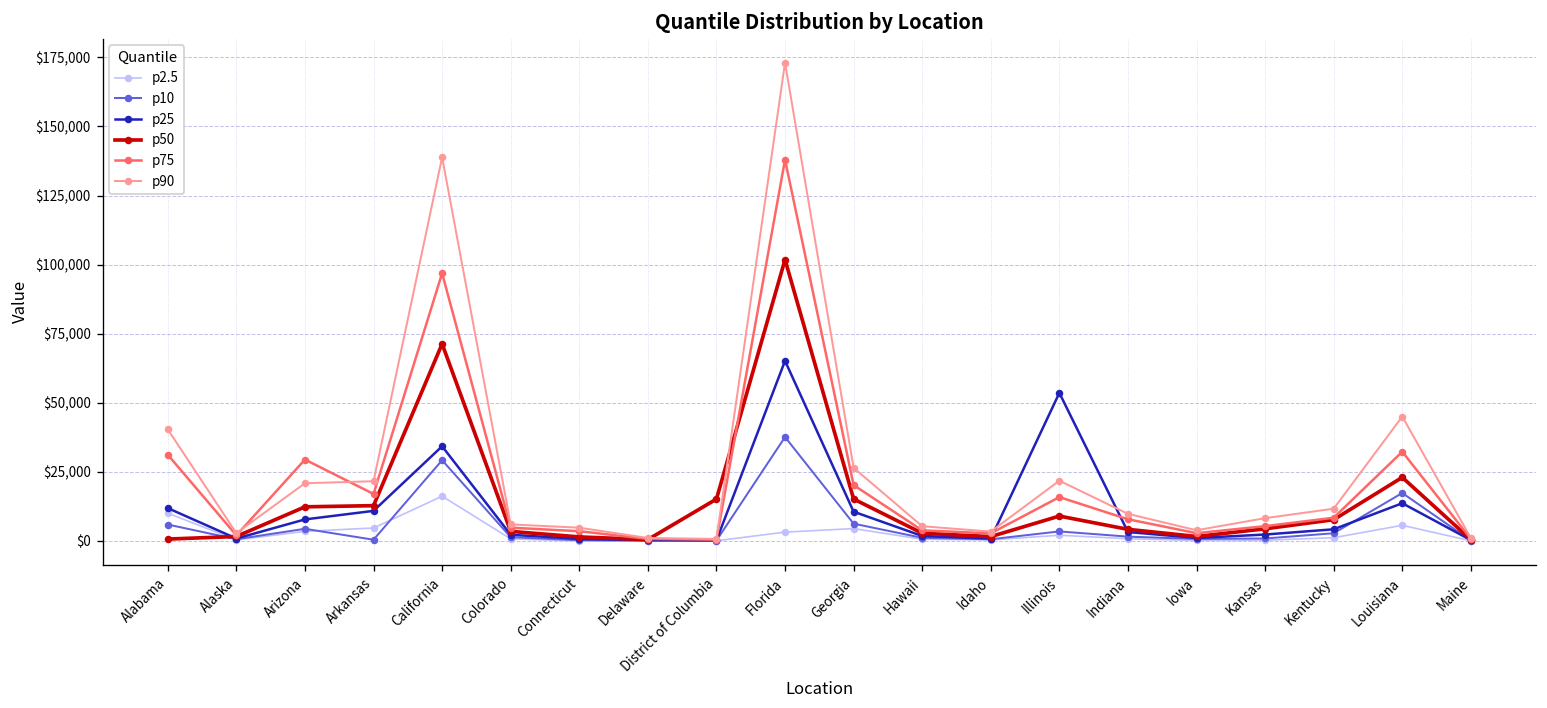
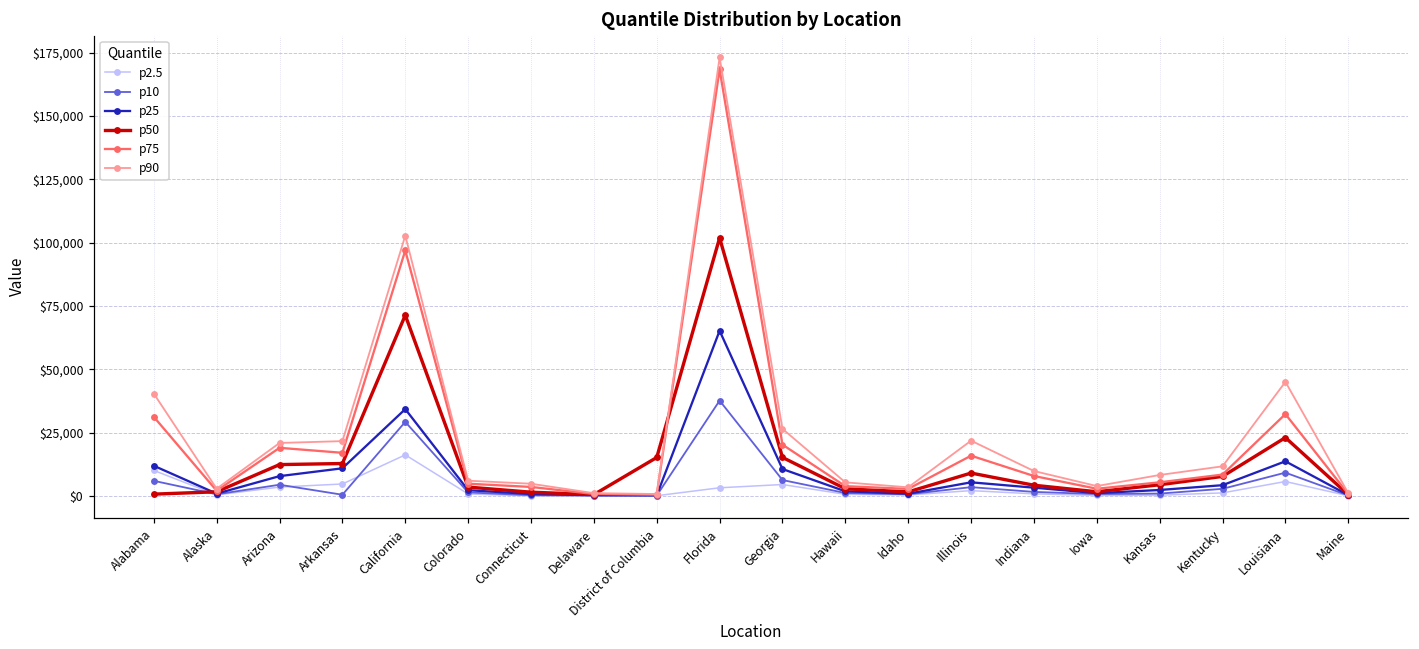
  {
    "p2.5": {
      "Alabama": "$10,000",
      "Arkansas": "$5,000",
      "California": "$16,000",
      "Florida": "$3,000",
      "Georgia": "$4,000",
      "Illinois": "$2,000",
      "Kentucky": "$1,000",
      "Louisiana": "$6,000"
    },
    "p10": {
      "Alabama": "$6,000",
      "Arkansas": "$0",
      "California": "$29,000",
      "Florida": "$38,000",
      "Georgia": "$6,000",
      "Illinois": "$3,000",
      "Kentucky": "$3,000",
-     "Louisiana": "$17,000"
+     "Louisiana": "$9,000"
    },
    "p25": {
      "Alabama": "$12,000",
      "Arizona": "$8,000",
      "Arkansas": "$11,000",
      "California": "$34,000",
      "Florida": "$65,000",
      "Georgia": "$11,000",
-     "Illinois": "$54,000",
+     "Illinois": "$5,000",
      "Kansas": "$2,000",
      "Kentucky": "$4,000",
      "Louisiana": "$14,000"
    },
    "p50": {
      "Alabama": "$1,000",
      "Arizona": "$12,000",
      "Arkansas": "$13,000",
      "California": "$71,000",
      "Colorado": "$3,000",
      "District of Columbia": "$15,000",
      "Florida": "$102,000",
      "Georgia": "$15,000",
      "Illinois": "$9,000",
      "Louisiana": "$23,000"
    },
    "p75": {
      "Alabama": "$31,000",
-     "Arizona": "$29,000",
+     "Arizona": "$19,000",
      "Arkansas": "$17,000",
      "California": "$97,000",
      "Colorado": "$5,000",
      "Connecticut": "$4,000",
-     "Florida": "$138,000",
+     "Florida": "$168,000",
      "Georgia": "$20,000",
      "Illinois": "$16,000",
      "Indiana": "$8,000",
      "Louisiana": "$32,000"
    },
    "p90": {
      "Alabama": "$40,000",
      "Arizona": "$21,000",
      "Arkansas": "$22,000",
-     "California": "$139,000",
+     "California": "$103,000",
      "Colorado": "$6,000",
      "Connecticut": "$5,000",
      "Florida": "$173,000",
      "Georgia": "$26,000",
      "Hawaii": "$5,000",
      "Illinois": "$22,000",
      "Indiana": "$10,000",
      "Kansas": "$8,000",
      "Kentucky": "$12,000",
      "Louisiana": "$45,000"
    }
  }
